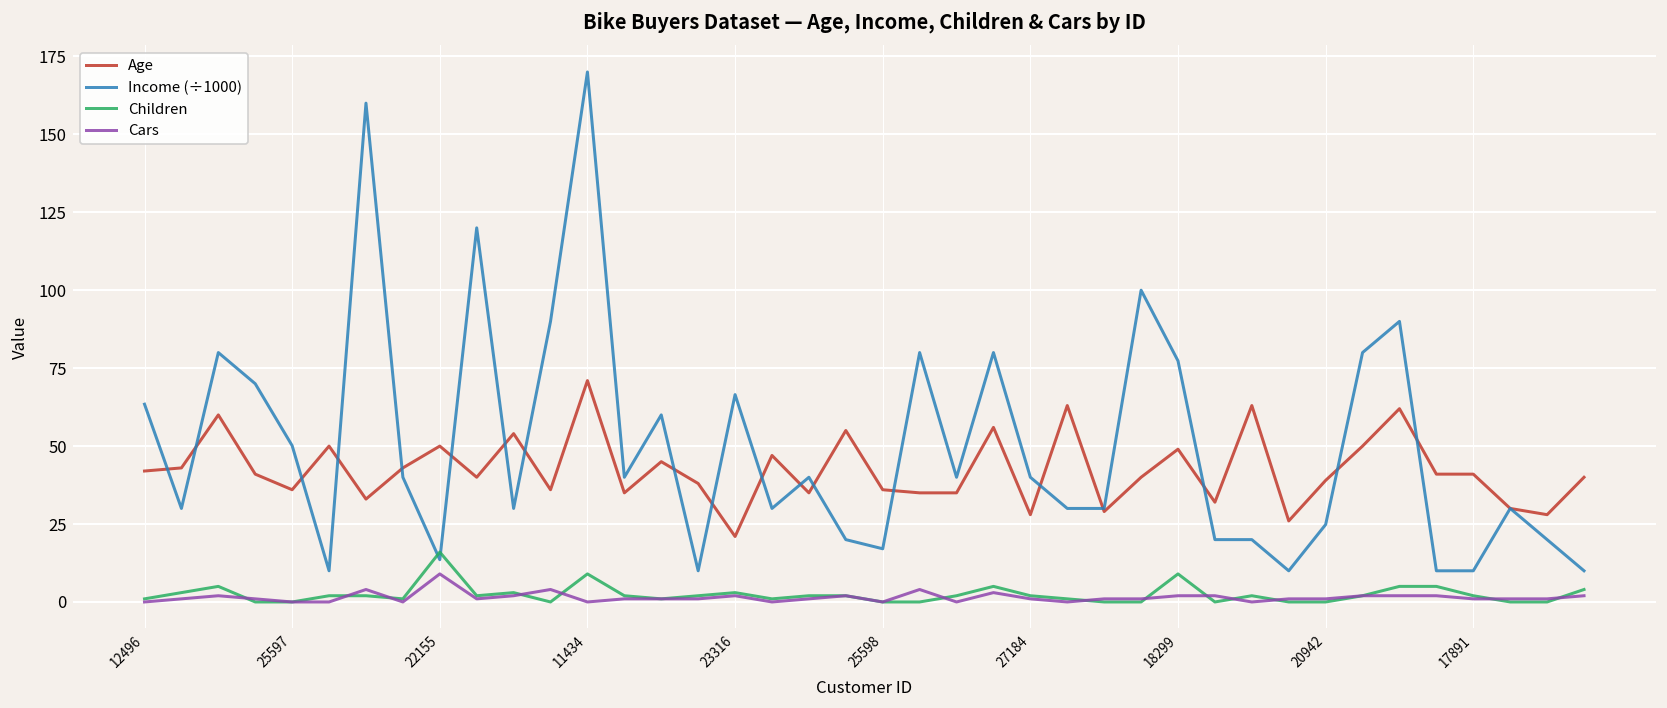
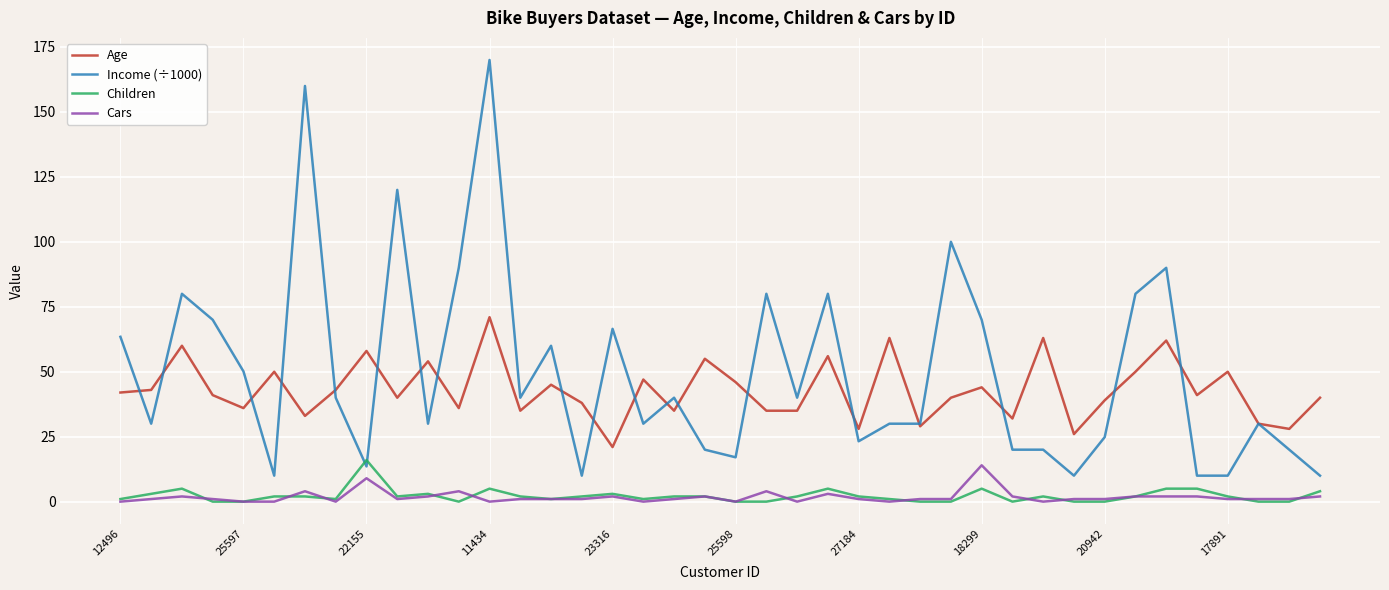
  {
    "Age": {
      "12496": 42,
      "25597": 36,
-     "22155": 50,
+     "22155": 58,
      "11434": 71,
      "23316": 21,
-     "25598": 36,
+     "25598": 46,
      "27184": 28,
-     "18299": 49,
+     "18299": 44,
      "20942": 39,
-     "17891": 41
+     "17891": 50
    },
    "Income (÷1000)": {
      "12496": 63,
      "25597": 50,
      "22155": 14,
      "11434": 170,
      "23316": 67,
      "25598": 17,
-     "27184": 40,
-     "18299": 77,
+     "27184": 23,
+     "18299": 70,
      "20942": 25,
      "17891": 10
    },
    "Children": {
      "12496": 1,
      "22155": 16,
-     "11434": 9,
+     "11434": 5,
      "23316": 3,
      "27184": 2,
-     "18299": 9,
+     "18299": 5,
      "20942": 0,
      "17891": 2
    },
    "Cars": {
      "12496": 0,
      "22155": 9,
      "11434": 0,
      "23316": 2,
      "27184": 1,
-     "18299": 2,
+     "18299": 14,
      "20942": 1,
      "17891": 1
    }
  }
